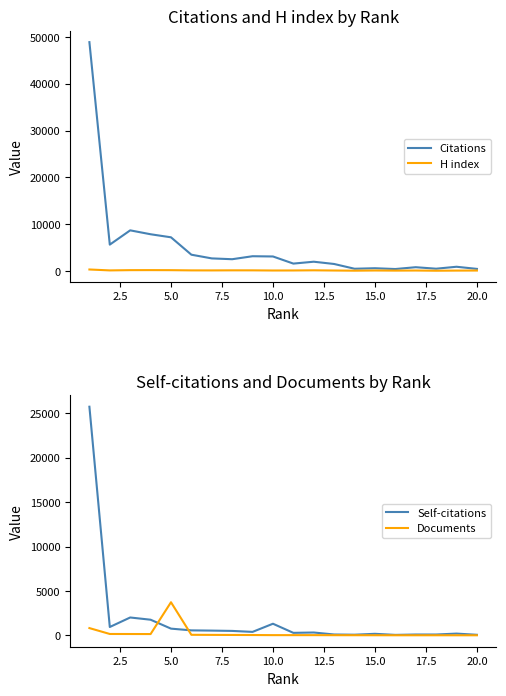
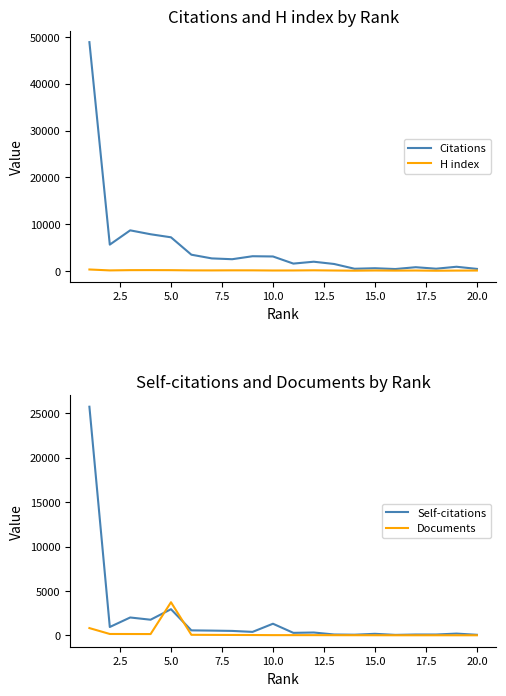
  {
    "Citations and H index by Rank": {
      "Citations": {
        "5.0": 7000,
        "10.0": 3000
      },
      "H index": {
        "5.0": 0,
        "10.0": 0
      }
    },
    "Self-citations and Documents by Rank": {
      "Self-citations": {
-       "5.0": 1000,
+       "5.0": 3000,
        "10.0": 1000
      },
      "Documents": {
        "5.0": 4000,
        "10.0": 0
      }
    }
  }
